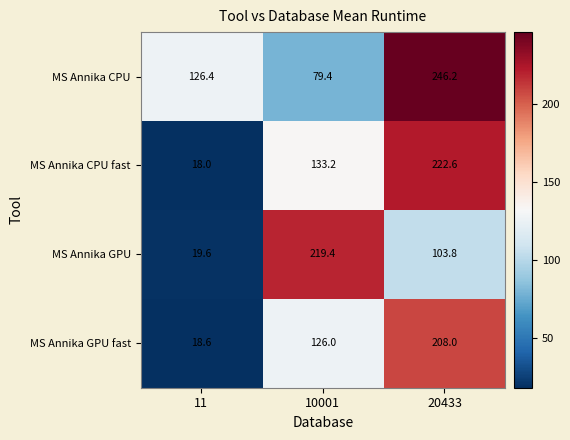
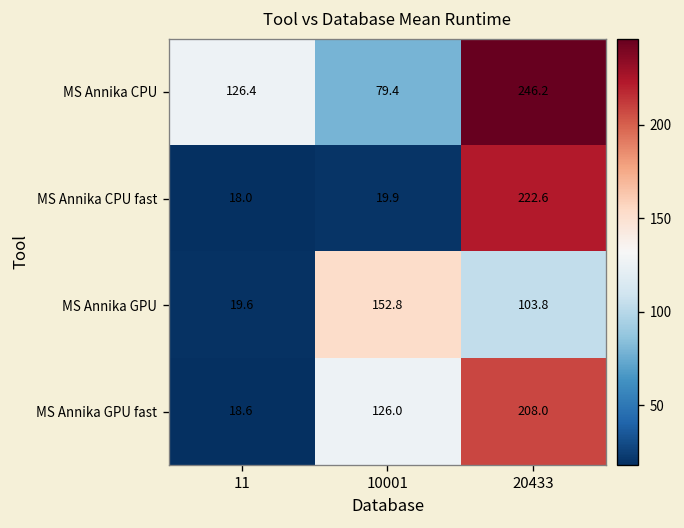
  {
    "MS Annika CPU": {
      "11": 126.4,
      "10001": 79.4,
      "20433": 246.2
    },
    "MS Annika CPU fast": {
      "11": 18.0,
-     "10001": 133.2,
+     "10001": 19.9,
      "20433": 222.6
    },
    "MS Annika GPU": {
      "11": 19.6,
-     "10001": 219.4,
+     "10001": 152.8,
      "20433": 103.8
    },
    "MS Annika GPU fast": {
      "11": 18.6,
      "10001": 126.0,
      "20433": 208.0
    }
  }
